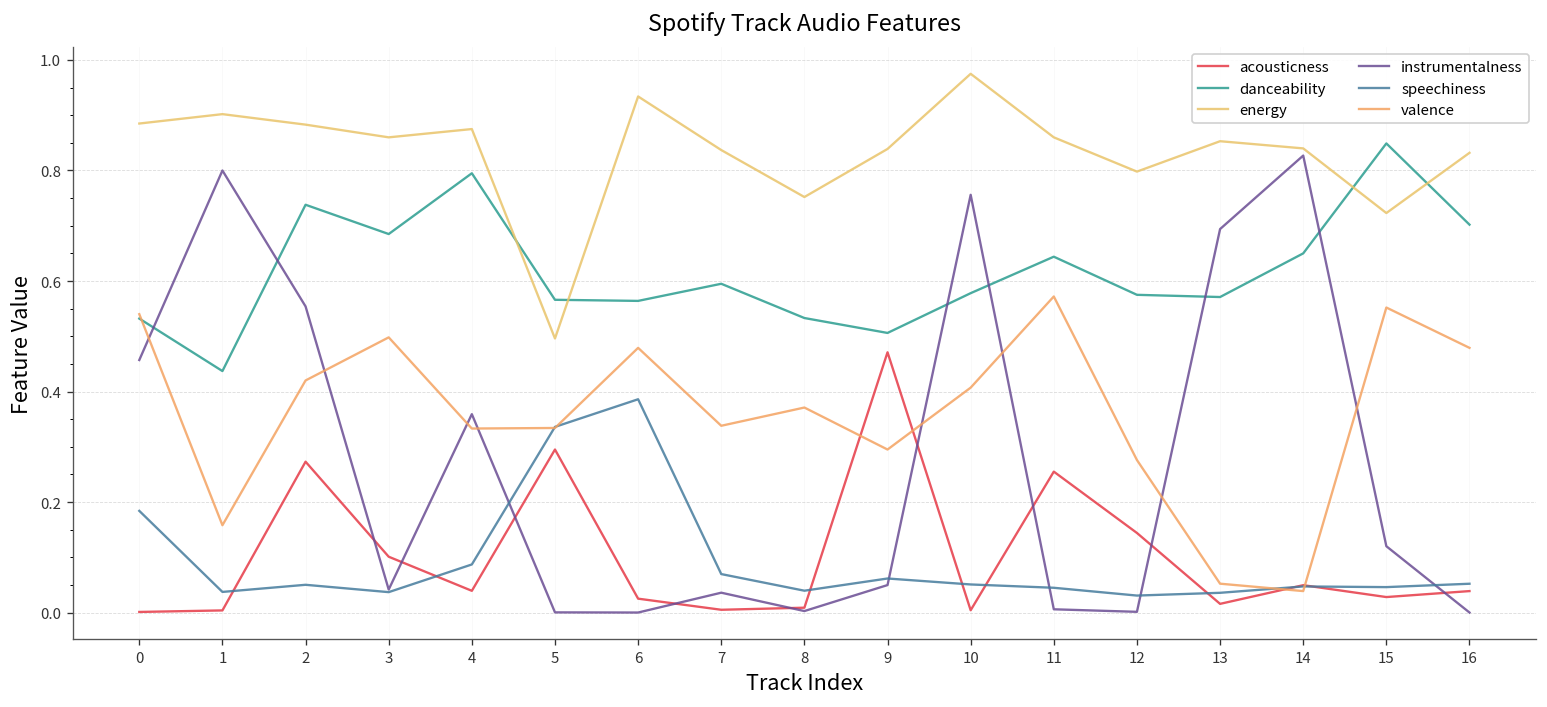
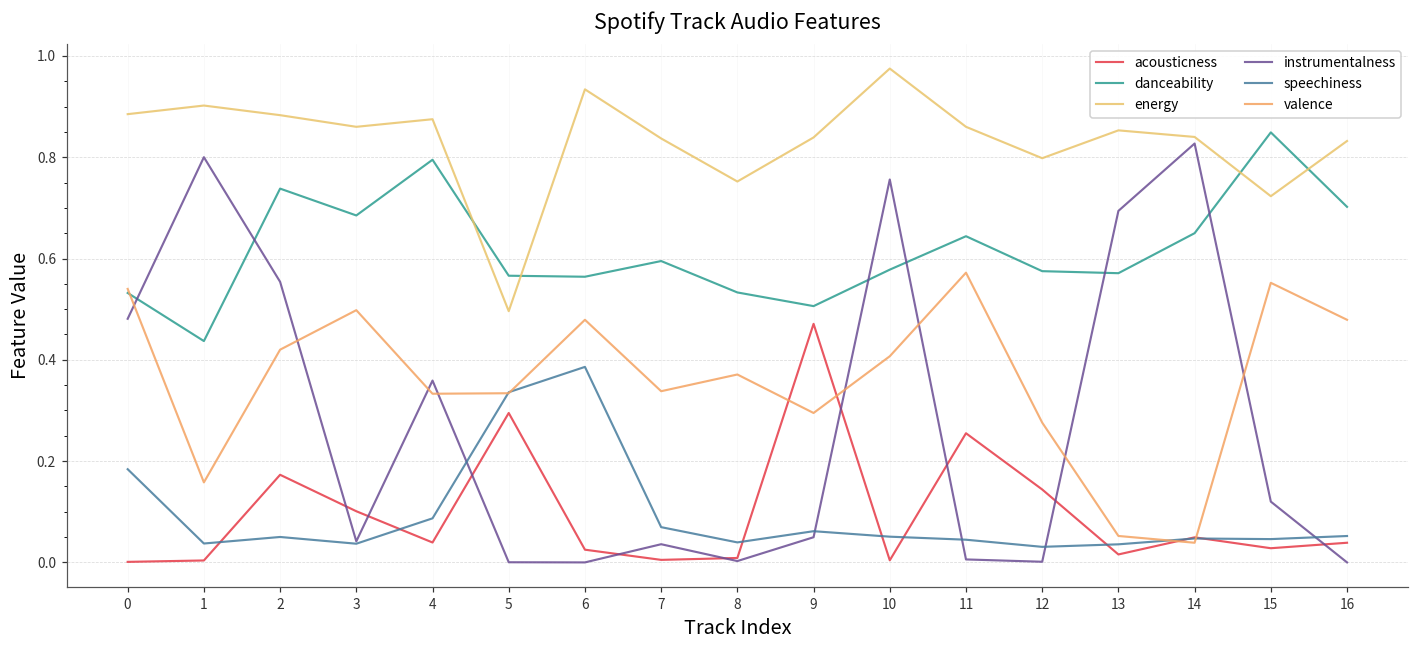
  {
    "acousticness": {
      "0": 0.00,
      "1": 0.00,
-     "2": 0.27,
+     "2": 0.17,
      "3": 0.10,
      "4": 0.04,
      "5": 0.30,
      "6": 0.03,
      "7": 0.00,
      "8": 0.01,
      "9": 0.47,
      "10": 0.00,
      "11": 0.26,
      "12": 0.14,
      "13": 0.02,
      "15": 0.03,
      "16": 0.04
    },
    "instrumentalness": {
-     "0": 0.46,
+     "0": 0.48,
      "1": 0.80,
      "2": 0.55,
      "4": 0.36,
      "5": 0.00,
      "6": 0.00,
      "7": 0.04,
      "8": 0.00,
      "9": 0.05,
      "10": 0.76,
      "11": 0.01,
      "12": 0.00,
      "13": 0.69,
      "14": 0.83,
      "15": 0.12,
      "16": 0.00
    }
  }
